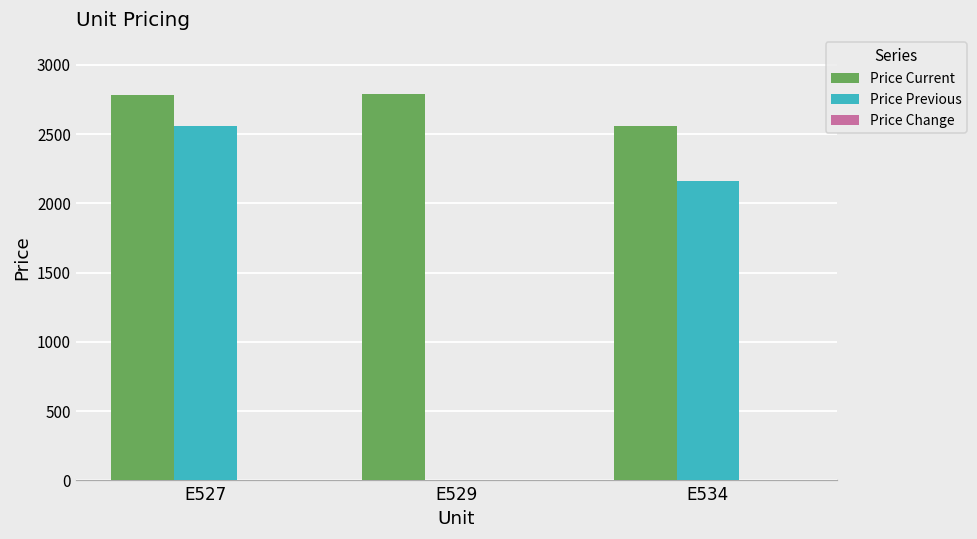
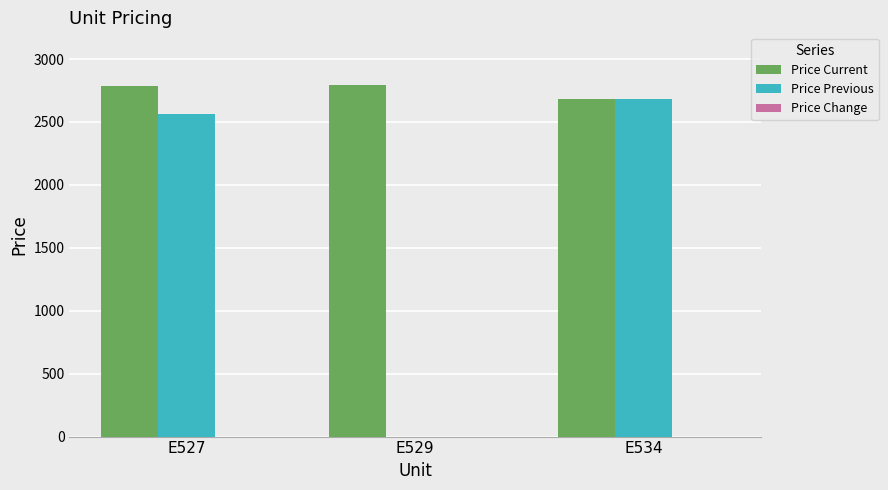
  {
    "Price Current": {
      "E527": 2780,
      "E529": 2790,
-     "E534": 2560
+     "E534": 2680
    },
    "Price Previous": {
      "E527": 2560,
      "E529": 0,
-     "E534": 2160
+     "E534": 2680
    },
    "Price Change": {
      "E527": 0,
      "E529": 0,
      "E534": 0
    }
  }
